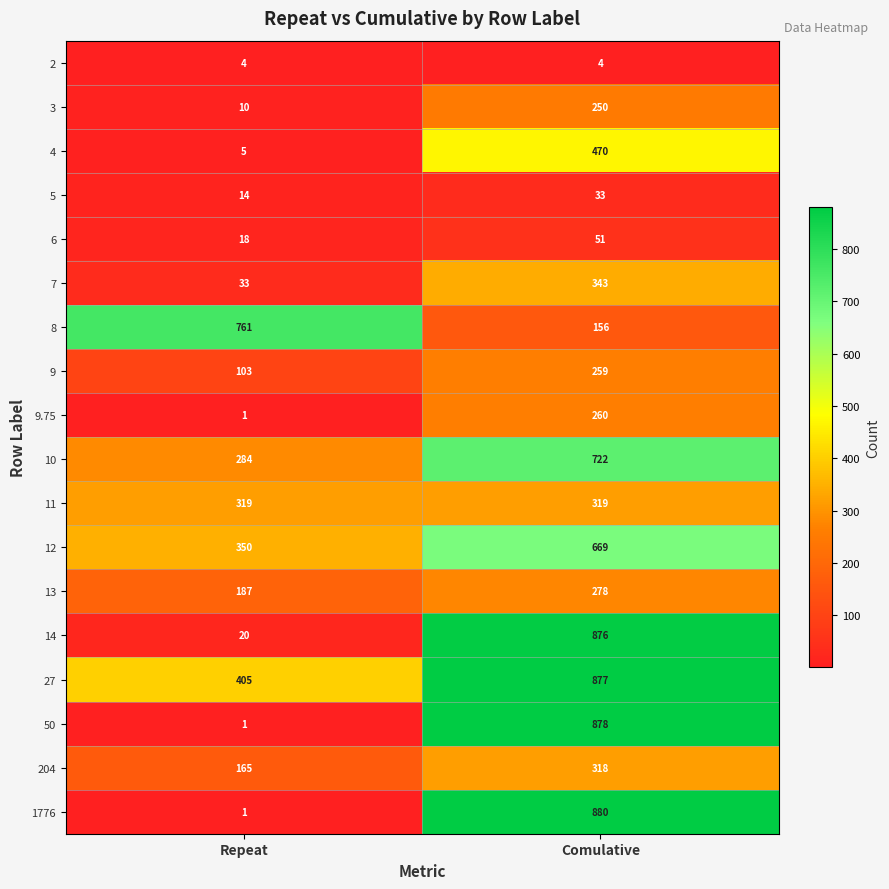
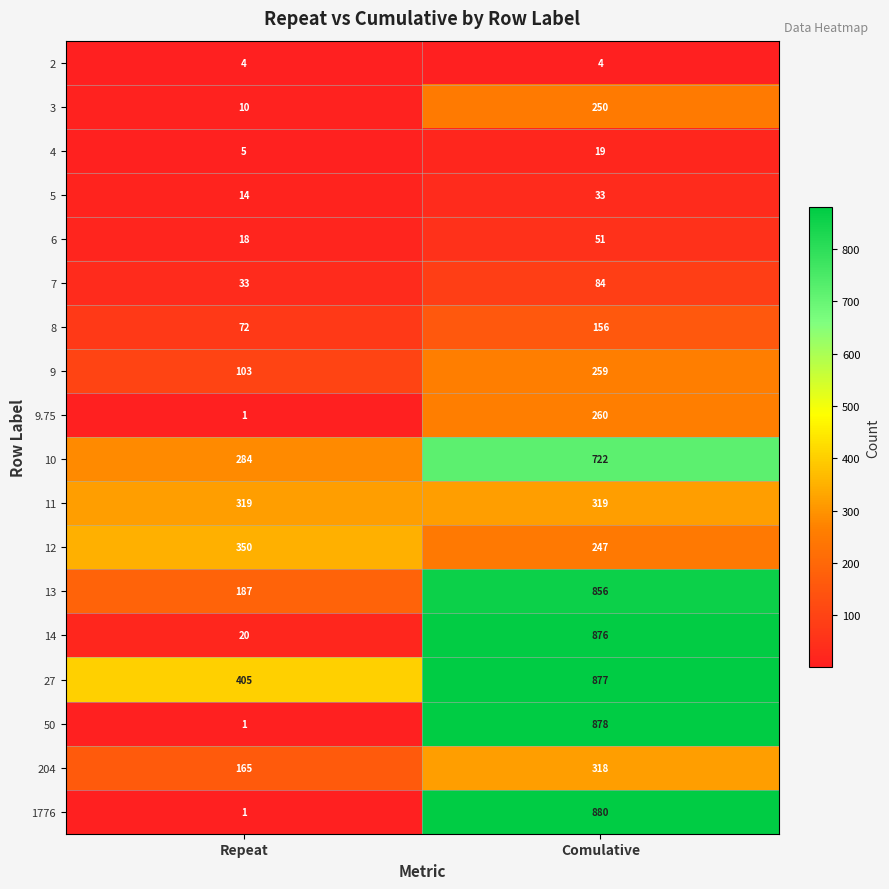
  {
    "2": {
      "Repeat": 4,
      "Comulative": 4
    },
    "3": {
      "Repeat": 10,
      "Comulative": 250
    },
    "4": {
      "Repeat": 5,
-     "Comulative": 470
+     "Comulative": 19
    },
    "5": {
      "Repeat": 14,
      "Comulative": 33
    },
    "6": {
      "Repeat": 18,
      "Comulative": 51
    },
    "7": {
      "Repeat": 33,
-     "Comulative": 343
+     "Comulative": 84
    },
    "8": {
-     "Repeat": 761,
+     "Repeat": 72,
      "Comulative": 156
    },
    "9": {
      "Repeat": 103,
      "Comulative": 259
    },
    "9.75": {
      "Repeat": 1,
      "Comulative": 260
    },
    "10": {
      "Repeat": 284,
      "Comulative": 722
    },
    "11": {
      "Repeat": 319,
      "Comulative": 319
    },
    "12": {
      "Repeat": 350,
-     "Comulative": 669
+     "Comulative": 247
    },
    "13": {
      "Repeat": 187,
-     "Comulative": 278
+     "Comulative": 856
    },
    "14": {
      "Repeat": 20,
      "Comulative": 876
    },
    "27": {
      "Repeat": 405,
      "Comulative": 877
    },
    "50": {
      "Repeat": 1,
      "Comulative": 878
    },
    "204": {
      "Repeat": 165,
      "Comulative": 318
    },
    "1776": {
      "Repeat": 1,
      "Comulative": 880
    }
  }
